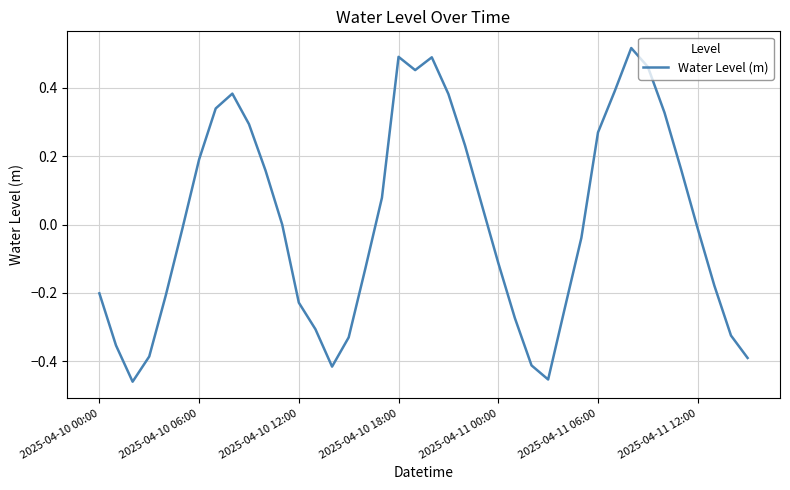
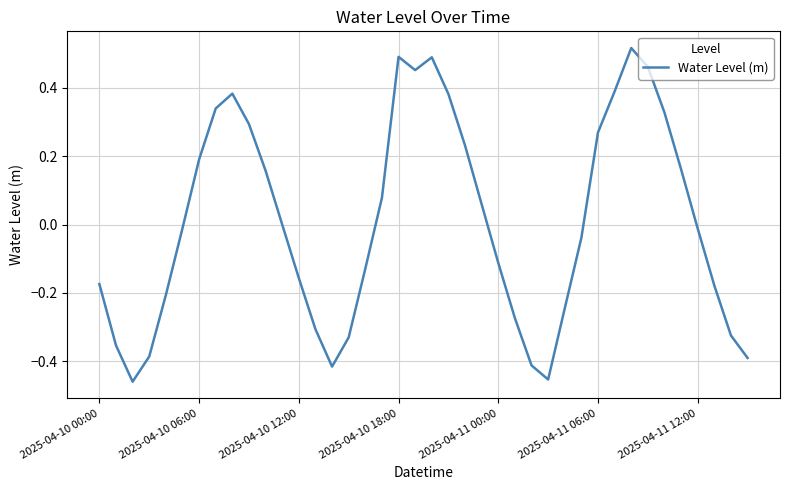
  {
-   "2025-04-10 00:00": -0.20,
+   "2025-04-10 00:00": -0.17,
    "2025-04-10 06:00": 0.19,
-   "2025-04-10 12:00": -0.23,
+   "2025-04-10 12:00": -0.16,
    "2025-04-10 18:00": 0.49,
    "2025-04-11 00:00": -0.11,
    "2025-04-11 06:00": 0.27,
    "2025-04-11 12:00": -0.01
  }
